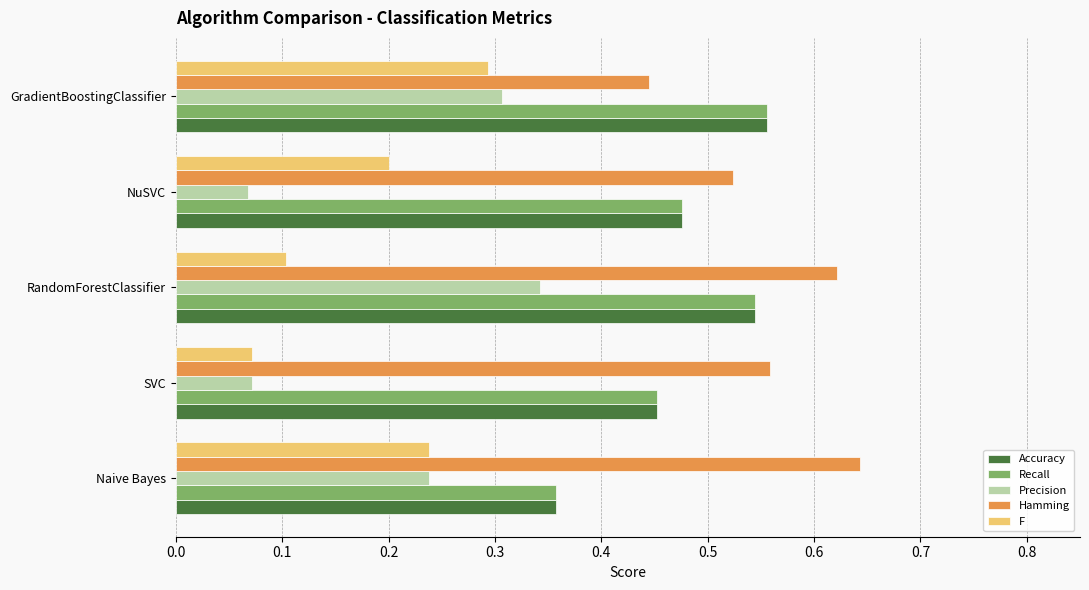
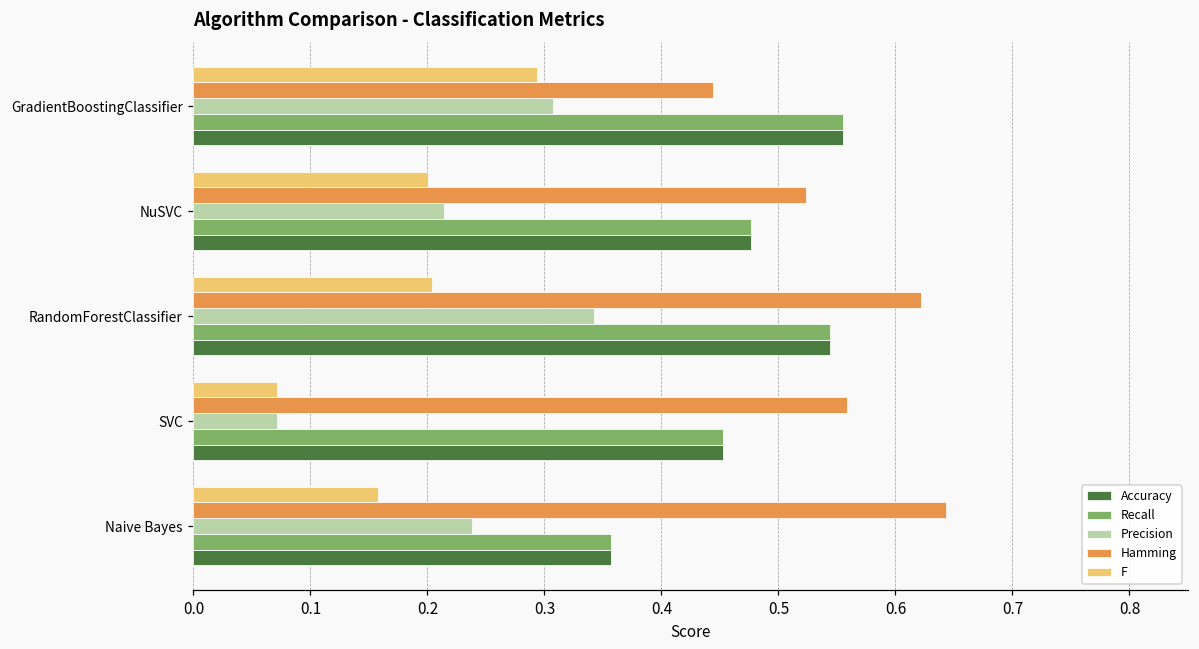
  {
    "Accuracy": {
      "GradientBoostingClassifier": 0.556,
      "NuSVC": 0.476,
      "RandomForestClassifier": 0.544,
      "SVC": 0.452,
      "Naive Bayes": 0.357
    },
    "Recall": {
      "GradientBoostingClassifier": 0.556,
      "NuSVC": 0.476,
      "RandomForestClassifier": 0.544,
      "SVC": 0.452,
      "Naive Bayes": 0.357
    },
    "Precision": {
      "GradientBoostingClassifier": 0.307,
-     "NuSVC": 0.068,
+     "NuSVC": 0.214,
      "RandomForestClassifier": 0.342,
      "SVC": 0.071,
      "Naive Bayes": 0.238
    },
    "Hamming": {
      "GradientBoostingClassifier": 0.444,
      "NuSVC": 0.524,
      "RandomForestClassifier": 0.622,
      "SVC": 0.558,
      "Naive Bayes": 0.643
    },
    "F": {
      "GradientBoostingClassifier": 0.294,
      "NuSVC": 0.200,
-     "RandomForestClassifier": 0.103,
+     "RandomForestClassifier": 0.204,
      "SVC": 0.071,
-     "Naive Bayes": 0.238
+     "Naive Bayes": 0.158
    }
  }
